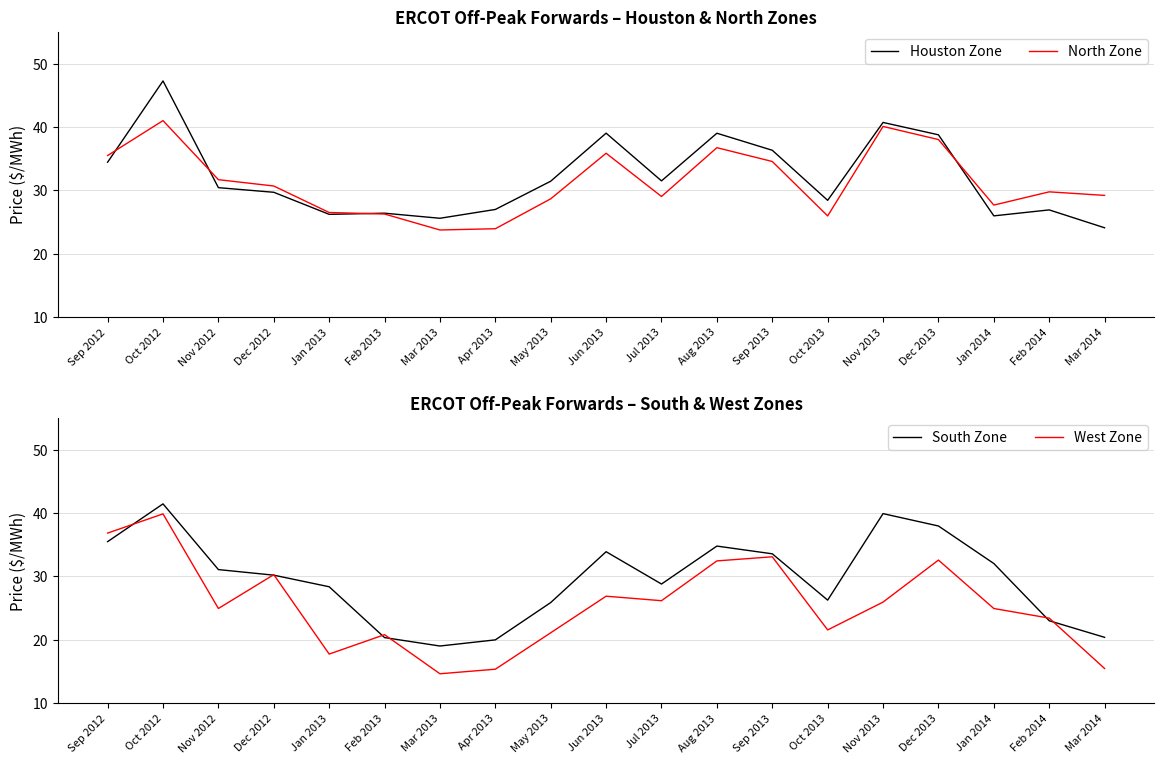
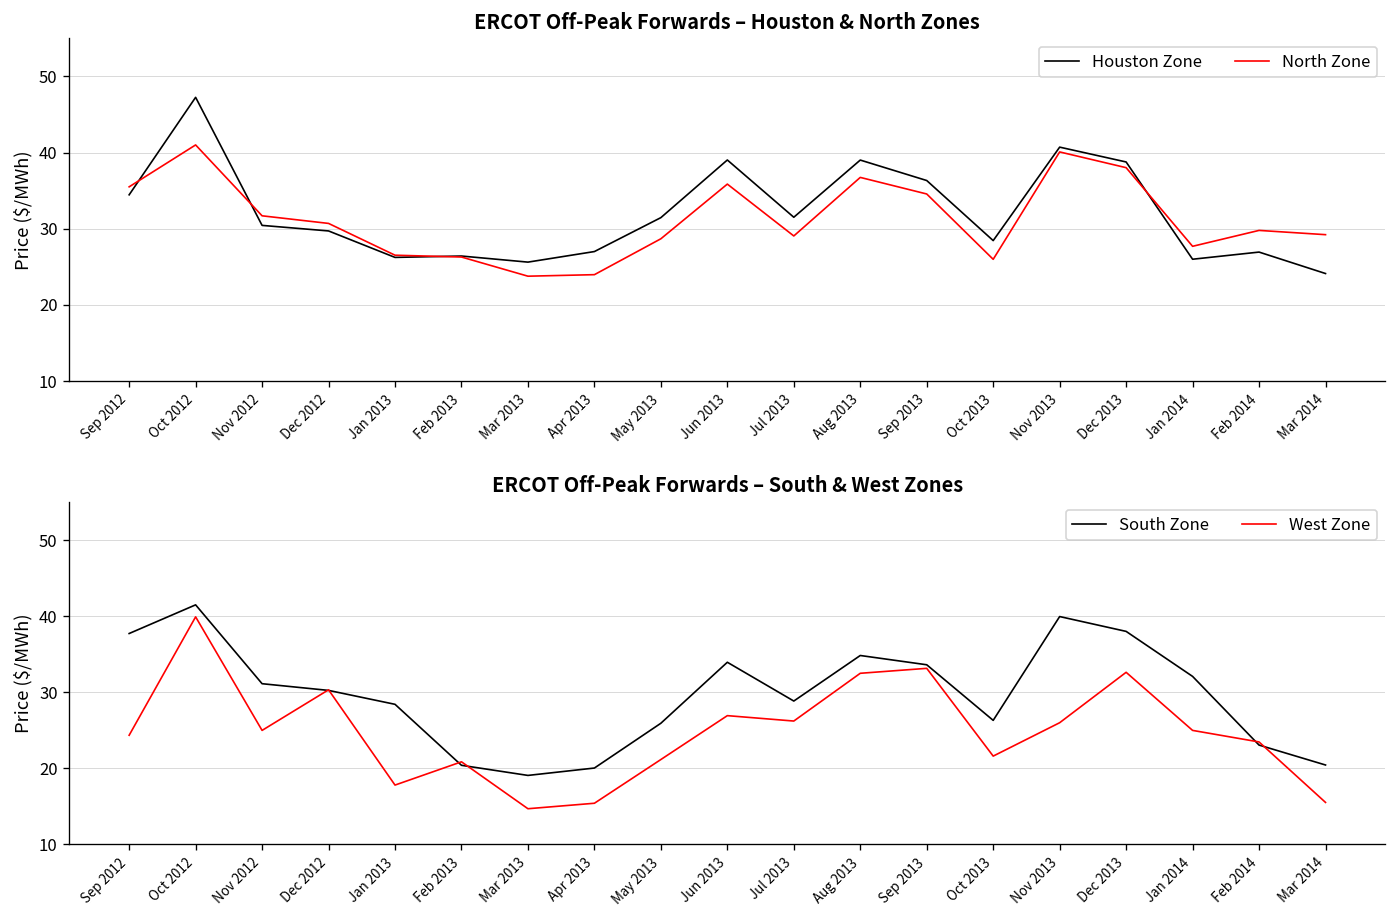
  {
    "ERCOT Off-Peak Forwards – Houston & North Zones": {
      "Houston Zone": {
        "Sep 2012": 34,
        "Oct 2012": 47,
        "Nov 2012": 30,
        "Dec 2012": 30,
        "Mar 2013": 26,
        "Apr 2013": 27,
        "May 2013": 31,
        "Jun 2013": 39,
        "Jul 2013": 31,
        "Aug 2013": 39,
        "Sep 2013": 36,
        "Oct 2013": 28,
        "Nov 2013": 41,
        "Dec 2013": 39,
        "Jan 2014": 26,
        "Feb 2014": 27,
        "Mar 2014": 24
      },
      "North Zone": {
        "Sep 2012": 35,
        "Oct 2012": 41,
        "Nov 2012": 32,
        "Dec 2012": 31,
        "Mar 2013": 24,
        "Apr 2013": 24,
        "May 2013": 29,
        "Jun 2013": 36,
        "Jul 2013": 29,
        "Aug 2013": 37,
        "Sep 2013": 35,
        "Oct 2013": 26,
        "Nov 2013": 40,
        "Dec 2013": 38,
        "Jan 2014": 28,
        "Feb 2014": 30,
        "Mar 2014": 29
      }
    },
    "ERCOT Off-Peak Forwards – South & West Zones": {
      "South Zone": {
-       "Sep 2012": 35,
+       "Sep 2012": 38,
        "Oct 2012": 41,
        "Nov 2012": 31,
        "Jan 2013": 28,
        "Feb 2013": 20,
        "Mar 2013": 19,
        "Apr 2013": 20,
        "May 2013": 26,
        "Jun 2013": 34,
        "Jul 2013": 29,
        "Aug 2013": 35,
        "Sep 2013": 34,
        "Oct 2013": 26,
        "Nov 2013": 40,
        "Dec 2013": 38,
        "Jan 2014": 32,
        "Feb 2014": 23,
        "Mar 2014": 20
      },
      "West Zone": {
-       "Sep 2012": 37,
+       "Sep 2012": 24,
        "Oct 2012": 40,
        "Nov 2012": 25,
        "Jan 2013": 18,
        "Feb 2013": 21,
        "Mar 2013": 15,
        "Apr 2013": 15,
        "May 2013": 21,
        "Jun 2013": 27,
        "Jul 2013": 26,
        "Aug 2013": 32,
        "Sep 2013": 33,
        "Oct 2013": 22,
        "Nov 2013": 26,
        "Dec 2013": 33,
        "Jan 2014": 25,
        "Feb 2014": 23,
        "Mar 2014": 15
      }
    }
  }
